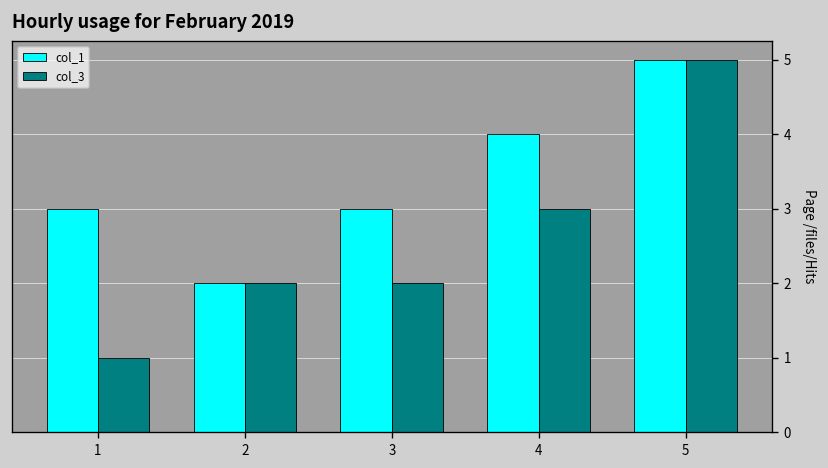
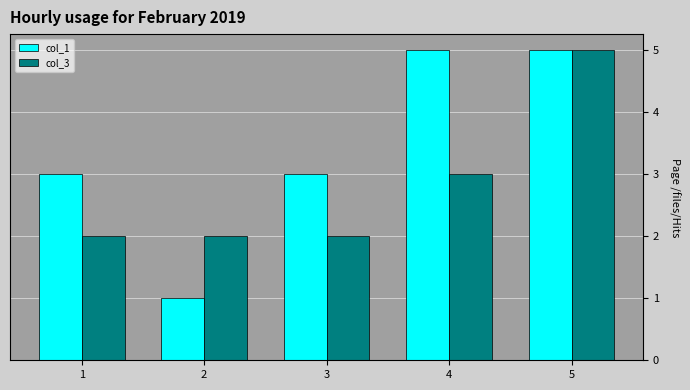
  {
    "col_1": {
      "1": 3,
-     "2": 2,
+     "2": 1,
      "3": 3,
-     "4": 4,
+     "4": 5,
      "5": 5
    },
    "col_3": {
-     "1": 1,
+     "1": 2,
      "2": 2,
      "3": 2,
      "4": 3,
      "5": 5
    }
  }
